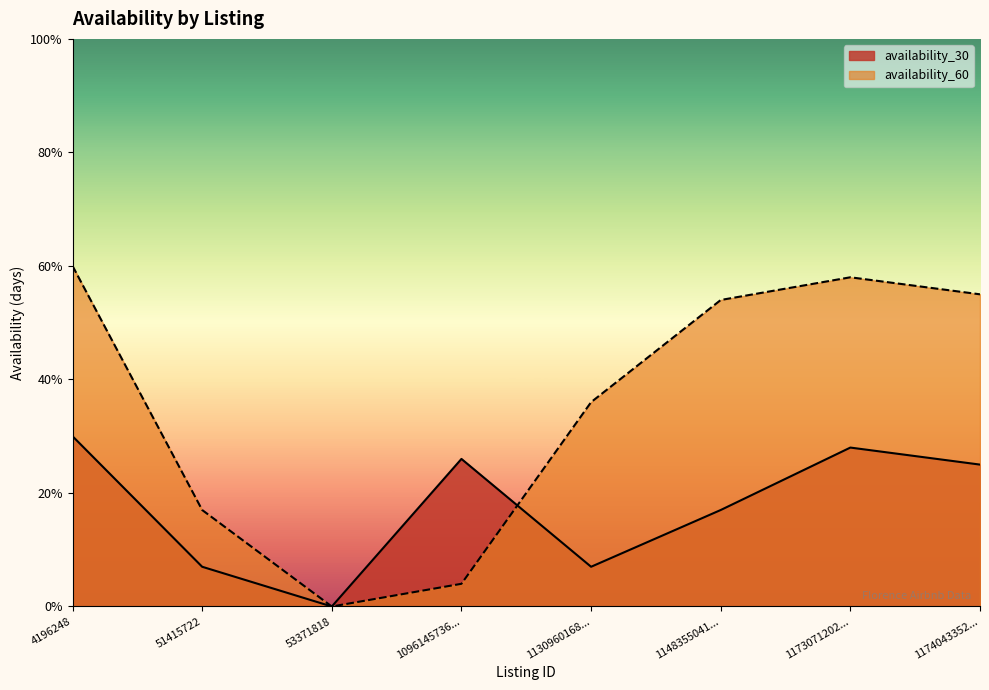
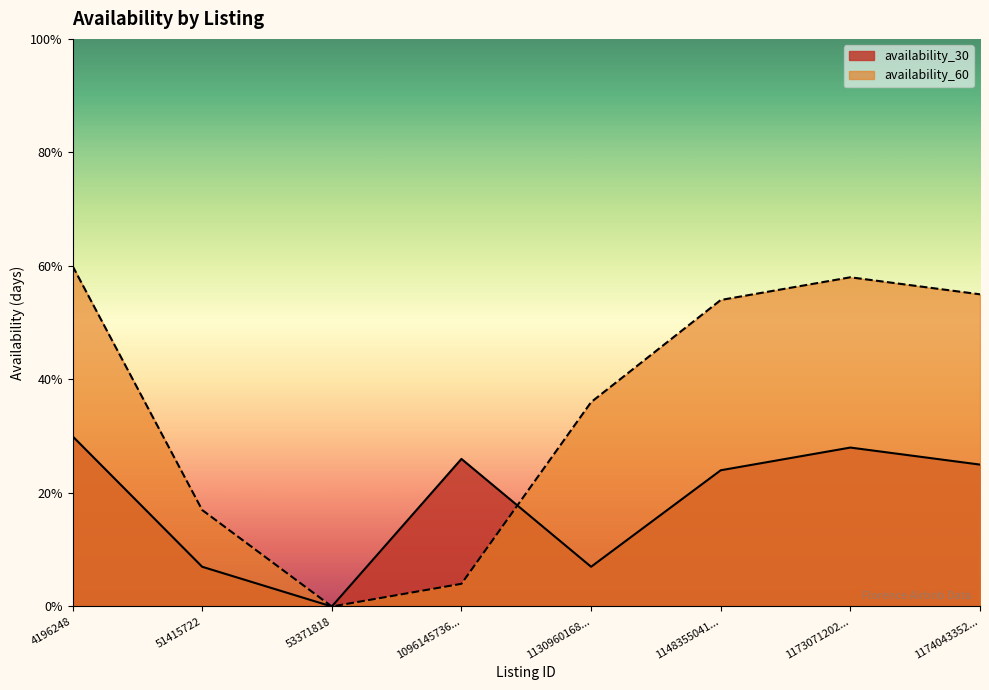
  {
    "availability_30": {
      "4196248": "30%",
      "51415722": "7%",
      "1096145736...": "26%",
      "1130960168...": "7%",
-     "1148355041...": "17%",
+     "1148355041...": "24%",
      "1173071202...": "28%",
      "1174043352...": "25%"
    },
    "availability_60": {
      "4196248": "60%",
      "51415722": "17%",
      "1096145736...": "4%",
      "1130960168...": "36%",
      "1148355041...": "54%",
      "1173071202...": "58%",
      "1174043352...": "55%"
    }
  }
